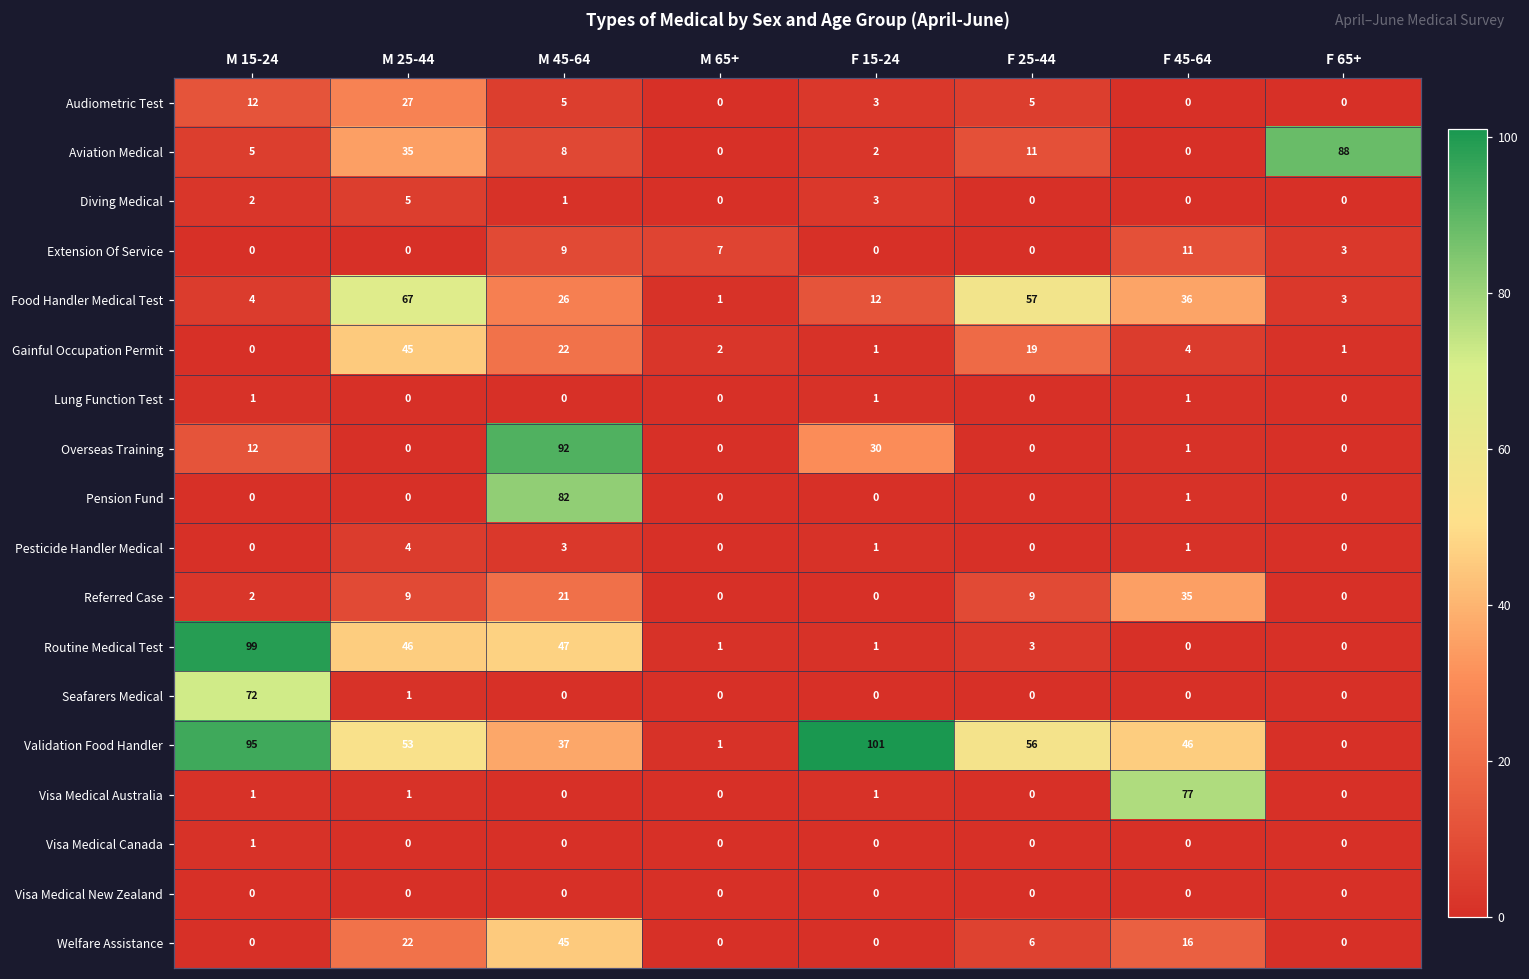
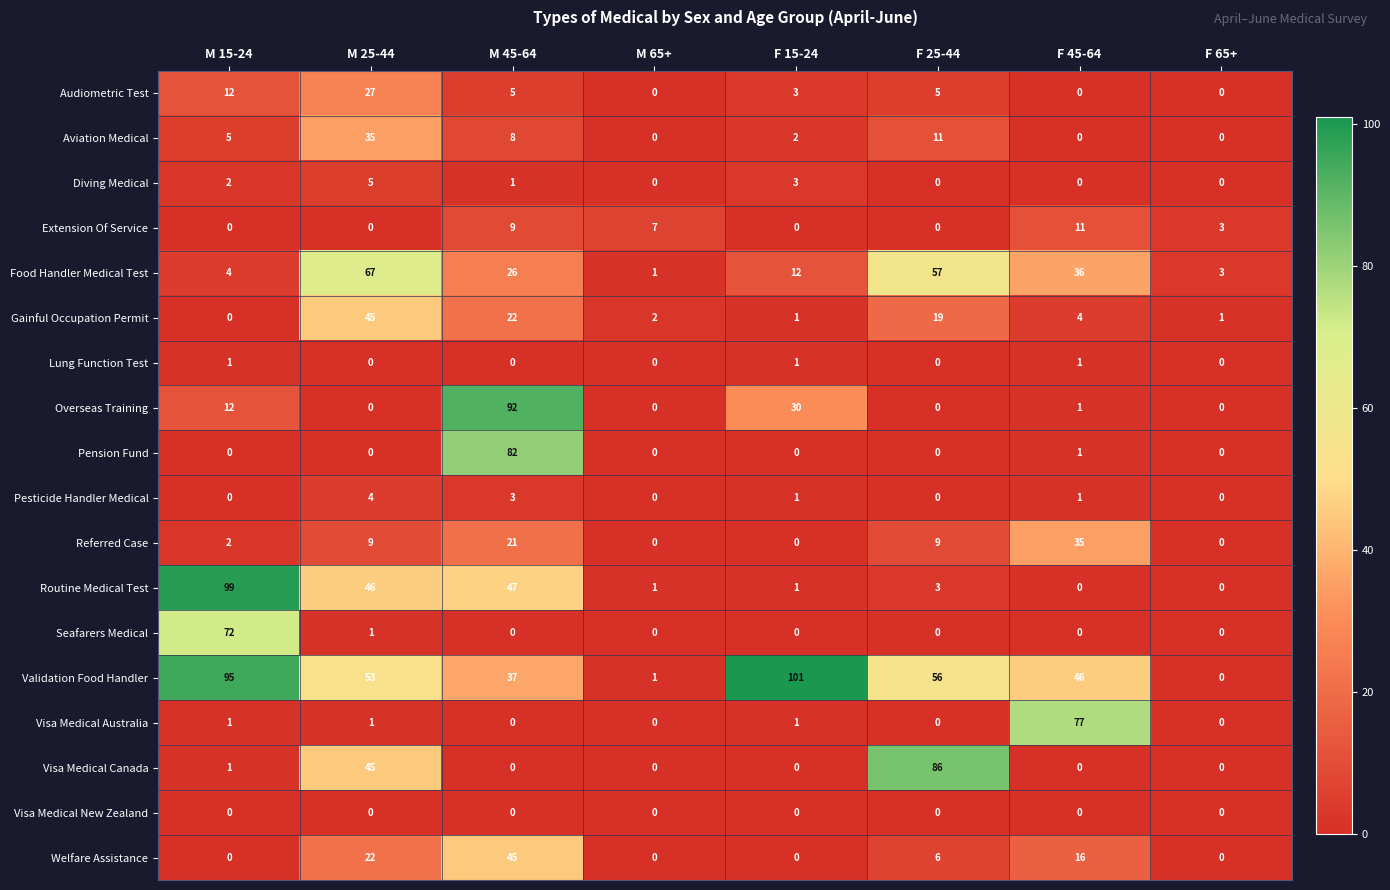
  {
    "Audiometric Test": {
      "M 15-24": 12,
      "M 25-44": 27,
      "M 45-64": 5,
      "M 65+": 0,
      "F 15-24": 3,
      "F 25-44": 5,
      "F 45-64": 0,
      "F 65+": 0
    },
    "Aviation Medical": {
      "M 15-24": 5,
      "M 25-44": 35,
      "M 45-64": 8,
      "M 65+": 0,
      "F 15-24": 2,
      "F 25-44": 11,
      "F 45-64": 0,
-     "F 65+": 88
+     "F 65+": 0
    },
    "Diving Medical": {
      "M 15-24": 2,
      "M 25-44": 5,
      "M 45-64": 1,
      "M 65+": 0,
      "F 15-24": 3,
      "F 25-44": 0,
      "F 45-64": 0,
      "F 65+": 0
    },
    "Extension Of Service": {
      "M 15-24": 0,
      "M 25-44": 0,
      "M 45-64": 9,
      "M 65+": 7,
      "F 15-24": 0,
      "F 25-44": 0,
      "F 45-64": 11,
      "F 65+": 3
    },
    "Food Handler Medical Test": {
      "M 15-24": 4,
      "M 25-44": 67,
      "M 45-64": 26,
      "M 65+": 1,
      "F 15-24": 12,
      "F 25-44": 57,
      "F 45-64": 36,
      "F 65+": 3
    },
    "Gainful Occupation Permit": {
      "M 15-24": 0,
      "M 25-44": 45,
      "M 45-64": 22,
      "M 65+": 2,
      "F 15-24": 1,
      "F 25-44": 19,
      "F 45-64": 4,
      "F 65+": 1
    },
    "Lung Function Test": {
      "M 15-24": 1,
      "M 25-44": 0,
      "M 45-64": 0,
      "M 65+": 0,
      "F 15-24": 1,
      "F 25-44": 0,
      "F 45-64": 1,
      "F 65+": 0
    },
    "Overseas Training": {
      "M 15-24": 12,
      "M 25-44": 0,
      "M 45-64": 92,
      "M 65+": 0,
      "F 15-24": 30,
      "F 25-44": 0,
      "F 45-64": 1,
      "F 65+": 0
    },
    "Pension Fund": {
      "M 15-24": 0,
      "M 25-44": 0,
      "M 45-64": 82,
      "M 65+": 0,
      "F 15-24": 0,
      "F 25-44": 0,
      "F 45-64": 1,
      "F 65+": 0
    },
    "Pesticide Handler Medical": {
      "M 15-24": 0,
      "M 25-44": 4,
      "M 45-64": 3,
      "M 65+": 0,
      "F 15-24": 1,
      "F 25-44": 0,
      "F 45-64": 1,
      "F 65+": 0
    },
    "Referred Case": {
      "M 15-24": 2,
      "M 25-44": 9,
      "M 45-64": 21,
      "M 65+": 0,
      "F 15-24": 0,
      "F 25-44": 9,
      "F 45-64": 35,
      "F 65+": 0
    },
    "Routine Medical Test": {
      "M 15-24": 99,
      "M 25-44": 46,
      "M 45-64": 47,
      "M 65+": 1,
      "F 15-24": 1,
      "F 25-44": 3,
      "F 45-64": 0,
      "F 65+": 0
    },
    "Seafarers Medical": {
      "M 15-24": 72,
      "M 25-44": 1,
      "M 45-64": 0,
      "M 65+": 0,
      "F 15-24": 0,
      "F 25-44": 0,
      "F 45-64": 0,
      "F 65+": 0
    },
    "Validation Food Handler": {
      "M 15-24": 95,
      "M 25-44": 53,
      "M 45-64": 37,
      "M 65+": 1,
      "F 15-24": 101,
      "F 25-44": 56,
      "F 45-64": 46,
      "F 65+": 0
    },
    "Visa Medical Australia": {
      "M 15-24": 1,
      "M 25-44": 1,
      "M 45-64": 0,
      "M 65+": 0,
      "F 15-24": 1,
      "F 25-44": 0,
      "F 45-64": 77,
      "F 65+": 0
    },
    "Visa Medical Canada": {
      "M 15-24": 1,
-     "M 25-44": 0,
+     "M 25-44": 45,
      "M 45-64": 0,
      "M 65+": 0,
      "F 15-24": 0,
-     "F 25-44": 0,
+     "F 25-44": 86,
      "F 45-64": 0,
      "F 65+": 0
    },
    "Visa Medical New Zealand": {
      "M 15-24": 0,
      "M 25-44": 0,
      "M 45-64": 0,
      "M 65+": 0,
      "F 15-24": 0,
      "F 25-44": 0,
      "F 45-64": 0,
      "F 65+": 0
    },
    "Welfare Assistance": {
      "M 15-24": 0,
      "M 25-44": 22,
      "M 45-64": 45,
      "M 65+": 0,
      "F 15-24": 0,
      "F 25-44": 6,
      "F 45-64": 16,
      "F 65+": 0
    }
  }
